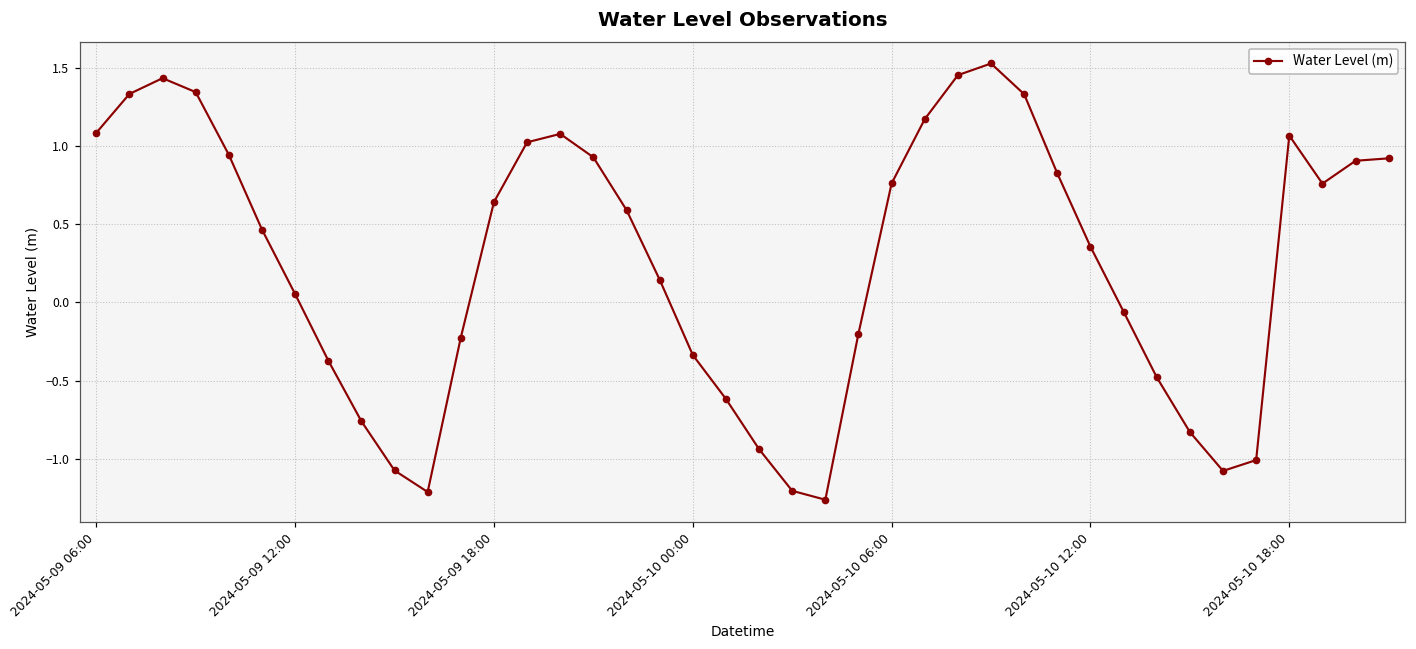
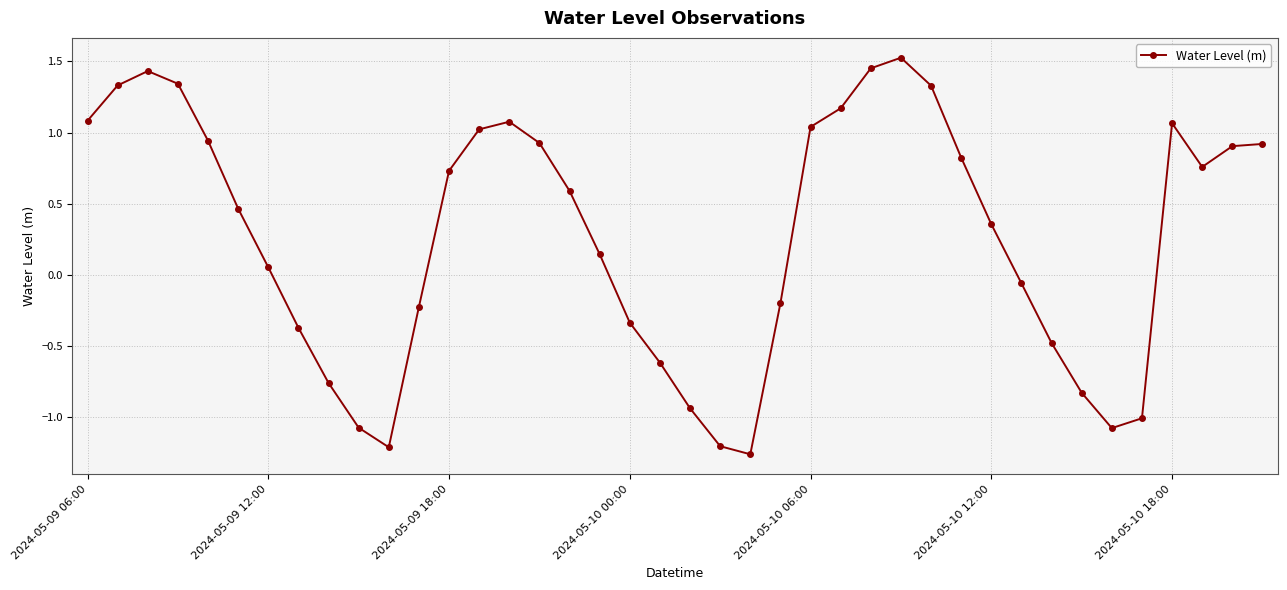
  {
    "2024-05-09 06:00": 1.08,
    "2024-05-09 12:00": 0.05,
-   "2024-05-09 18:00": 0.64,
+   "2024-05-09 18:00": 0.73,
    "2024-05-10 00:00": -0.34,
-   "2024-05-10 06:00": 0.76,
+   "2024-05-10 06:00": 1.04,
    "2024-05-10 12:00": 0.36,
    "2024-05-10 18:00": 1.07
  }
